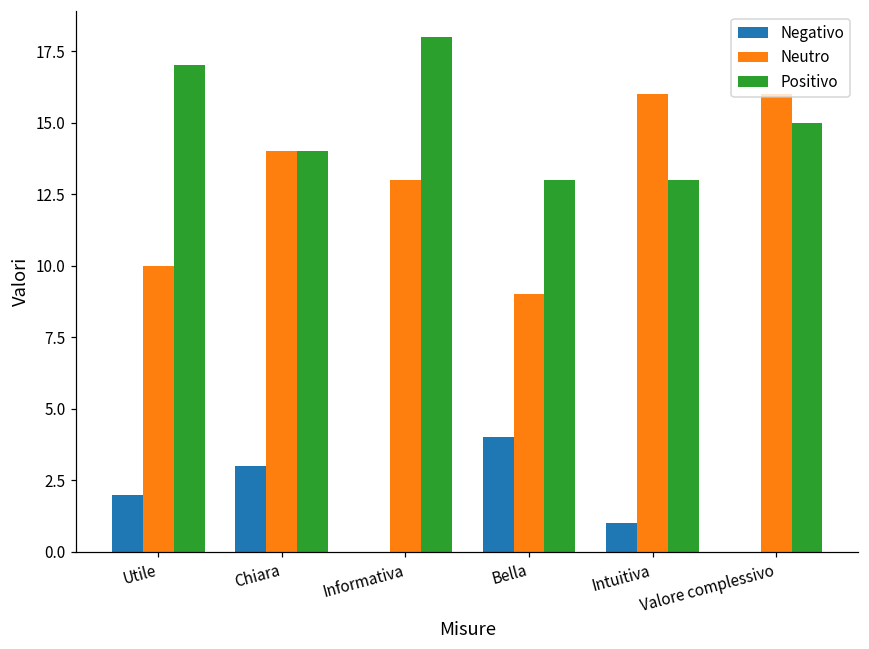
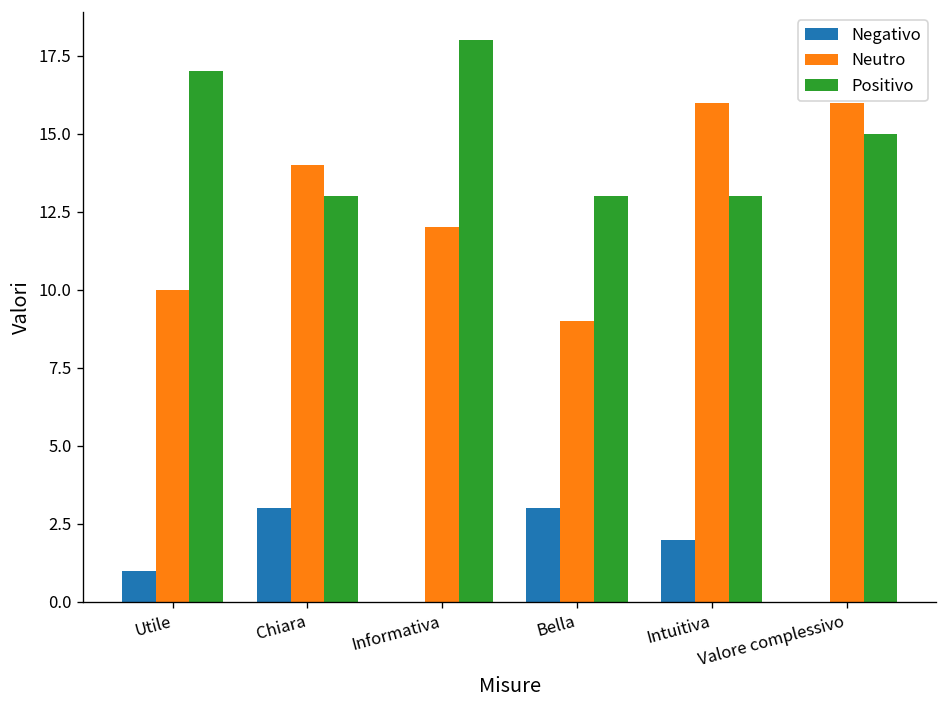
  {
    "Negativo": {
-     "Utile": 2,
+     "Utile": 1,
      "Chiara": 3,
      "Informativa": 0,
-     "Bella": 4,
-     "Intuitiva": 1,
+     "Bella": 3,
+     "Intuitiva": 2,
      "Valore complessivo": 0
    },
    "Neutro": {
      "Utile": 10,
      "Chiara": 14,
-     "Informativa": 13,
+     "Informativa": 12,
      "Bella": 9,
      "Intuitiva": 16,
      "Valore complessivo": 16
    },
    "Positivo": {
      "Utile": 17,
-     "Chiara": 14,
+     "Chiara": 13,
      "Informativa": 18,
      "Bella": 13,
      "Intuitiva": 13,
      "Valore complessivo": 15
    }
  }
